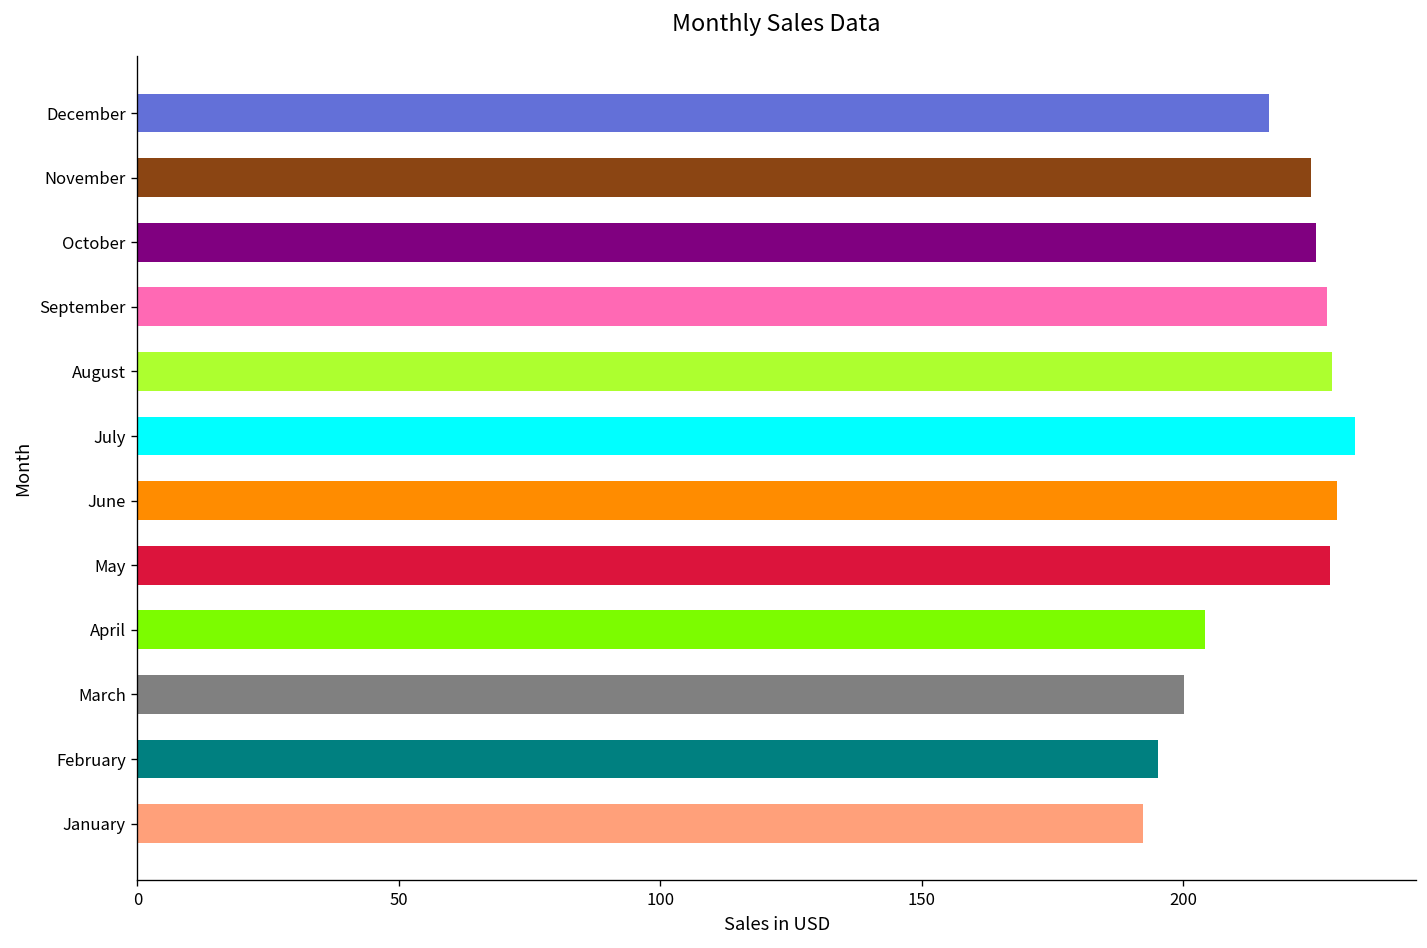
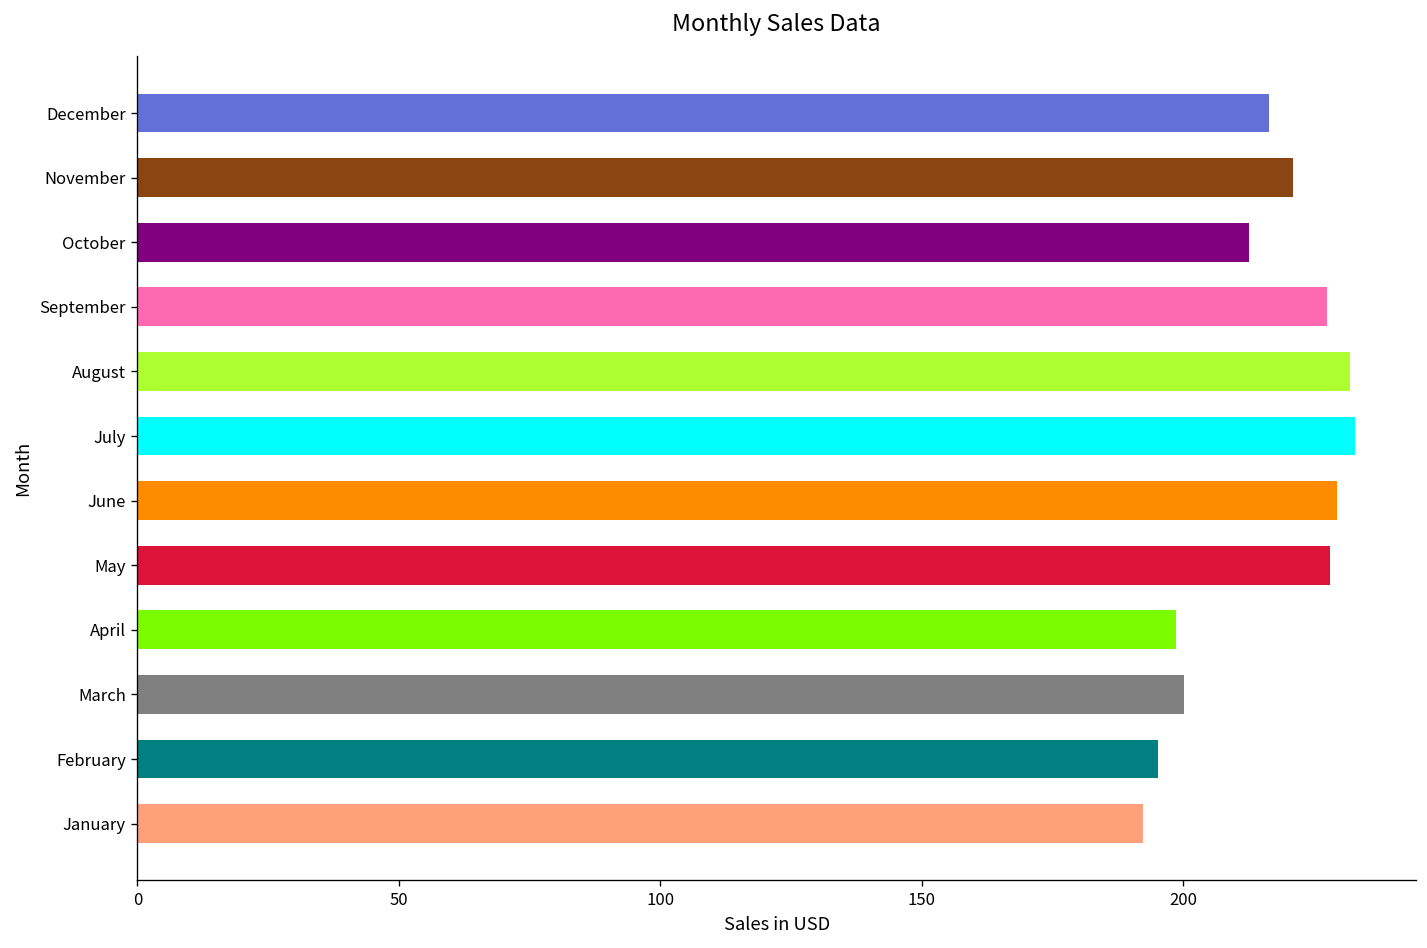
  {
    "December": 216,
-   "November": 224,
-   "October": 225,
+   "November": 221,
+   "October": 213,
    "September": 227,
-   "August": 228,
+   "August": 232,
    "July": 233,
    "June": 229,
    "May": 228,
-   "April": 204,
+   "April": 199,
    "March": 200,
    "February": 195,
    "January": 192
  }
